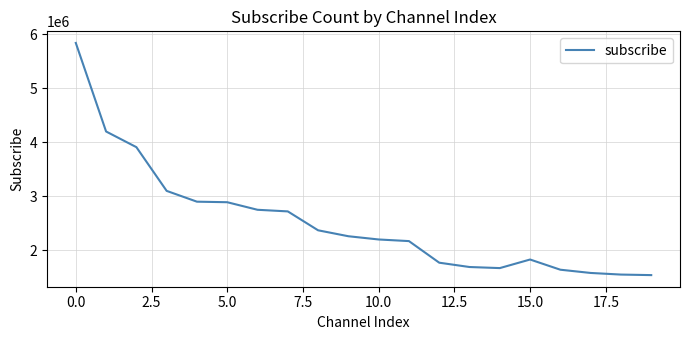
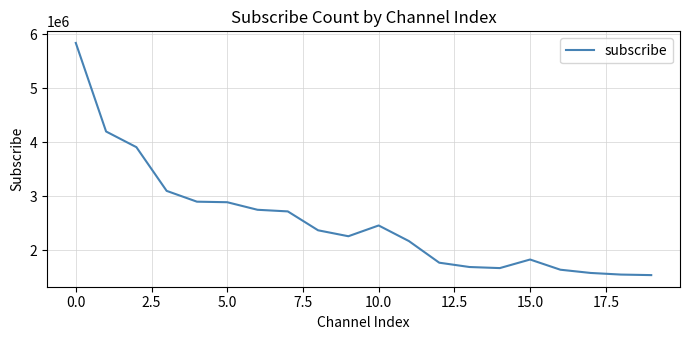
  {
    "0.0": 5800000,
    "5.0": 2900000,
-   "10.0": 2200000,
+   "10.0": 2500000,
    "15.0": 1800000
  }
